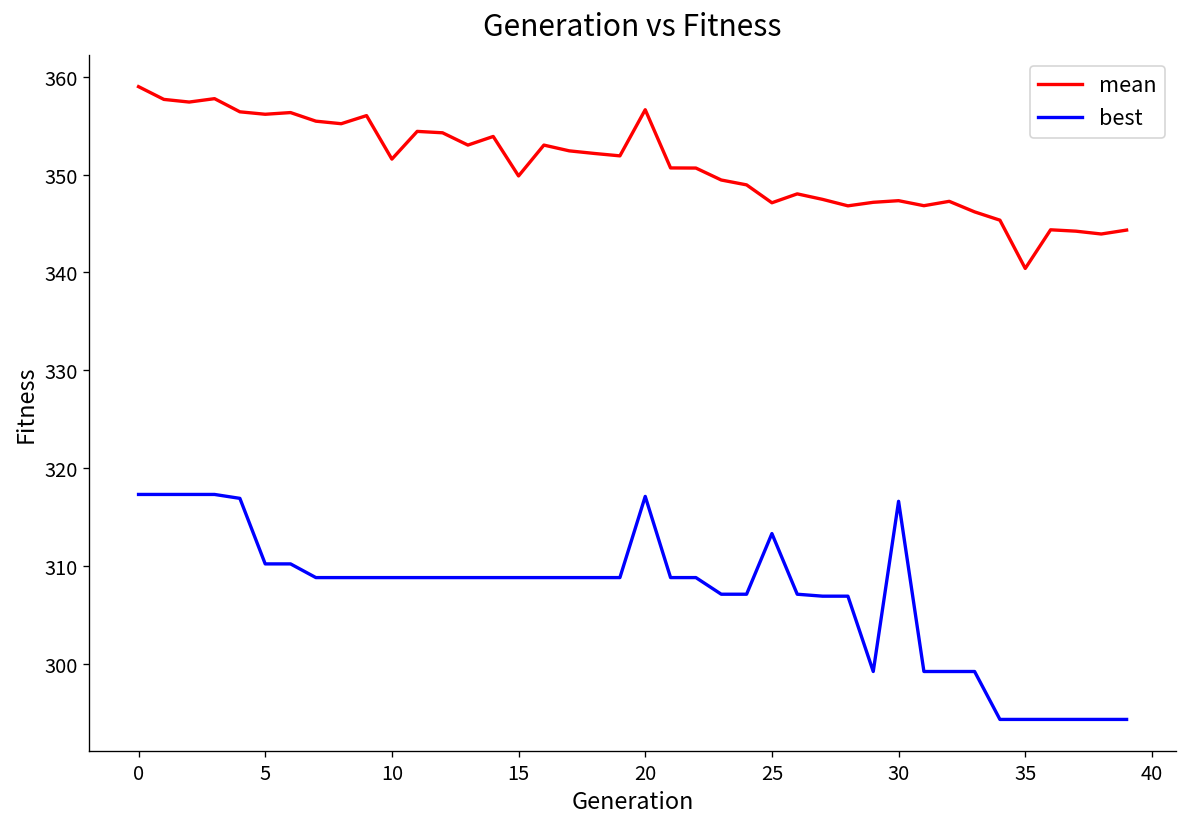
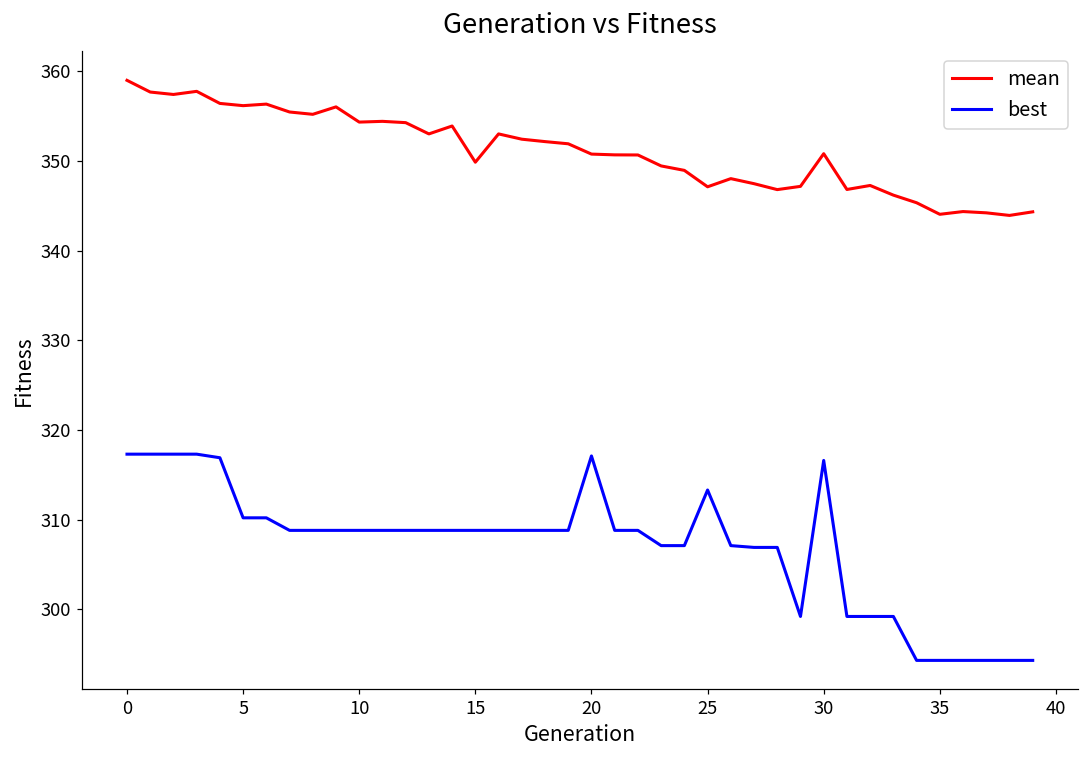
  {
    "mean": {
      "0": 359,
      "5": 356,
-     "10": 352,
+     "10": 354,
      "15": 350,
-     "20": 357,
+     "20": 351,
      "25": 347,
-     "30": 347,
-     "35": 340
+     "30": 351,
+     "35": 344
    },
    "best": {
      "0": 317,
      "5": 310,
      "10": 309,
      "15": 309,
      "20": 317,
      "25": 313,
      "30": 317,
      "35": 294
    }
  }
